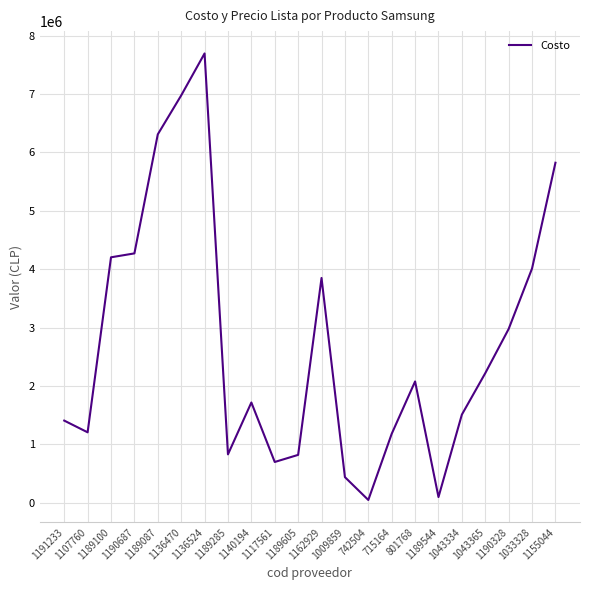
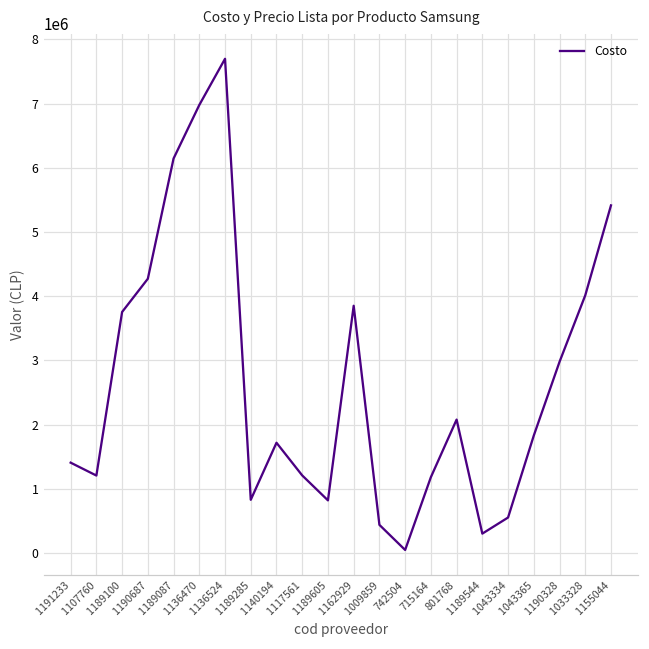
  {
    "1191233": 1400000,
    "1107760": 1200000,
-   "1189100": 4200000,
+   "1189100": 3800000,
    "1190687": 4300000,
-   "1189087": 6300000,
+   "1189087": 6100000,
    "1136470": 7000000,
    "1136524": 7700000,
    "1189285": 800000,
    "1140194": 1700000,
-   "1117561": 700000,
+   "1117561": 1200000,
    "1189605": 800000,
    "1162929": 3900000,
    "1009859": 400000,
    "742504": 0,
    "715164": 1200000,
    "801768": 2100000,
-   "1189544": 100000,
-   "1043334": 1500000,
-   "1043365": 2200000,
+   "1189544": 300000,
+   "1043334": 600000,
+   "1043365": 1800000,
    "1190328": 3000000,
    "1033328": 4000000,
-   "1155044": 5800000
+   "1155044": 5400000
  }
